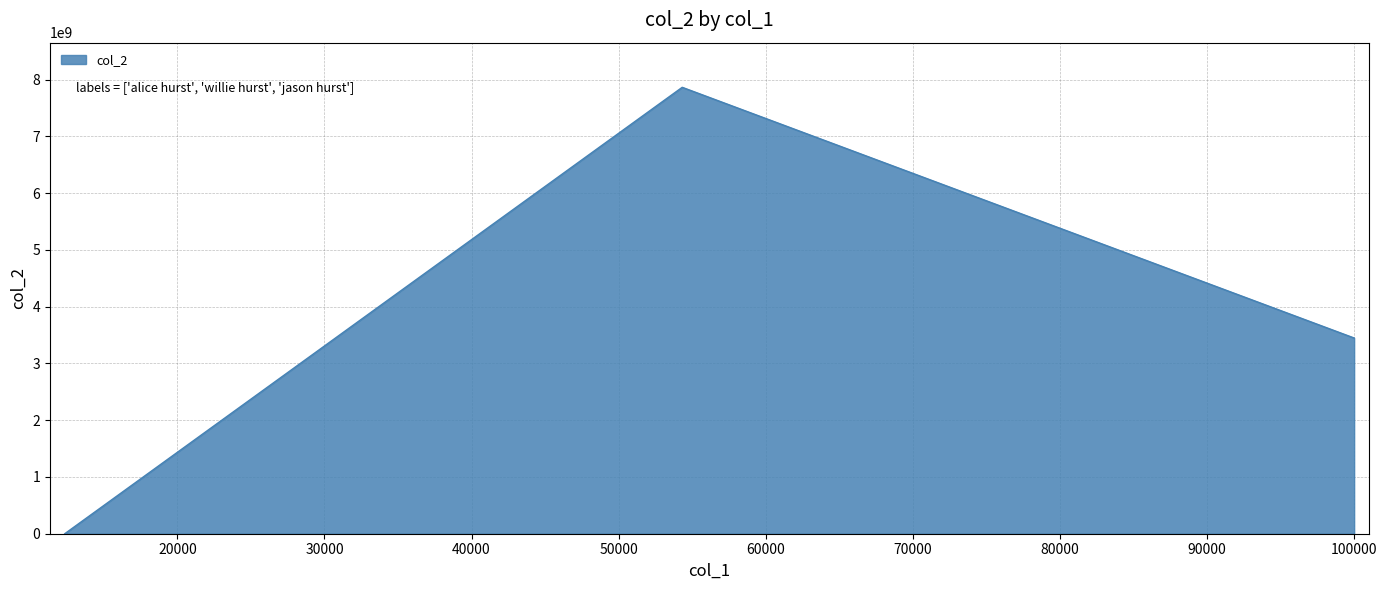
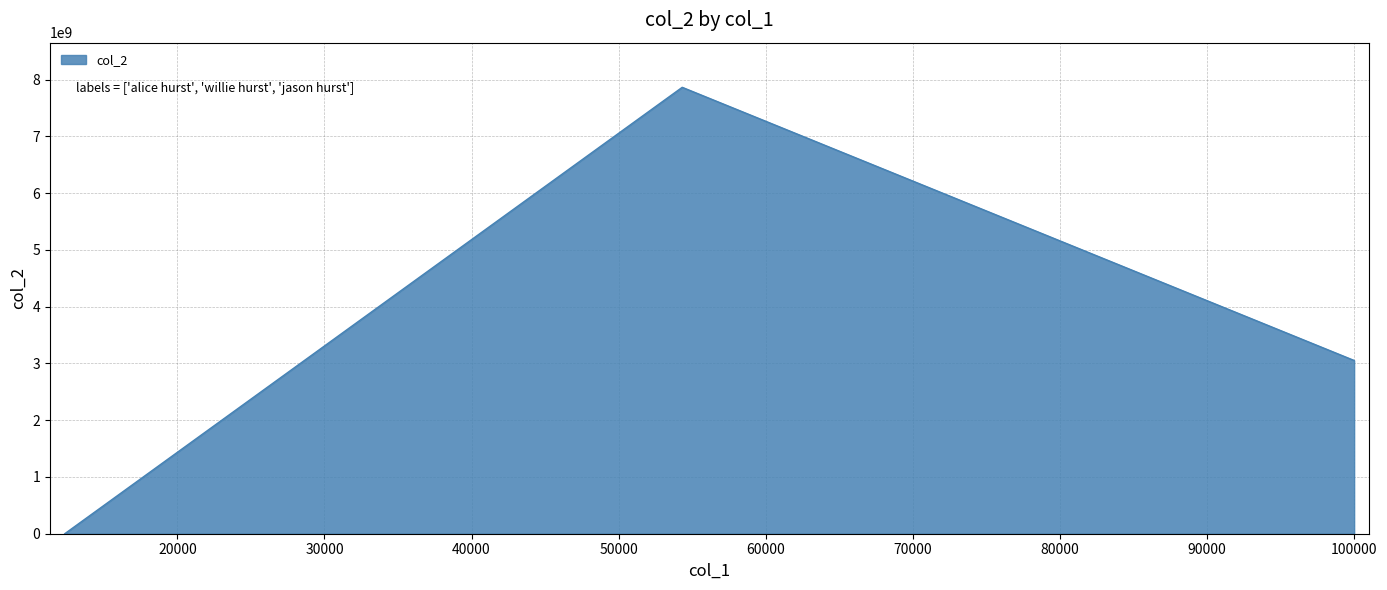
  {
-   "100000": 3400000000
+   "100000": 3100000000
  }
